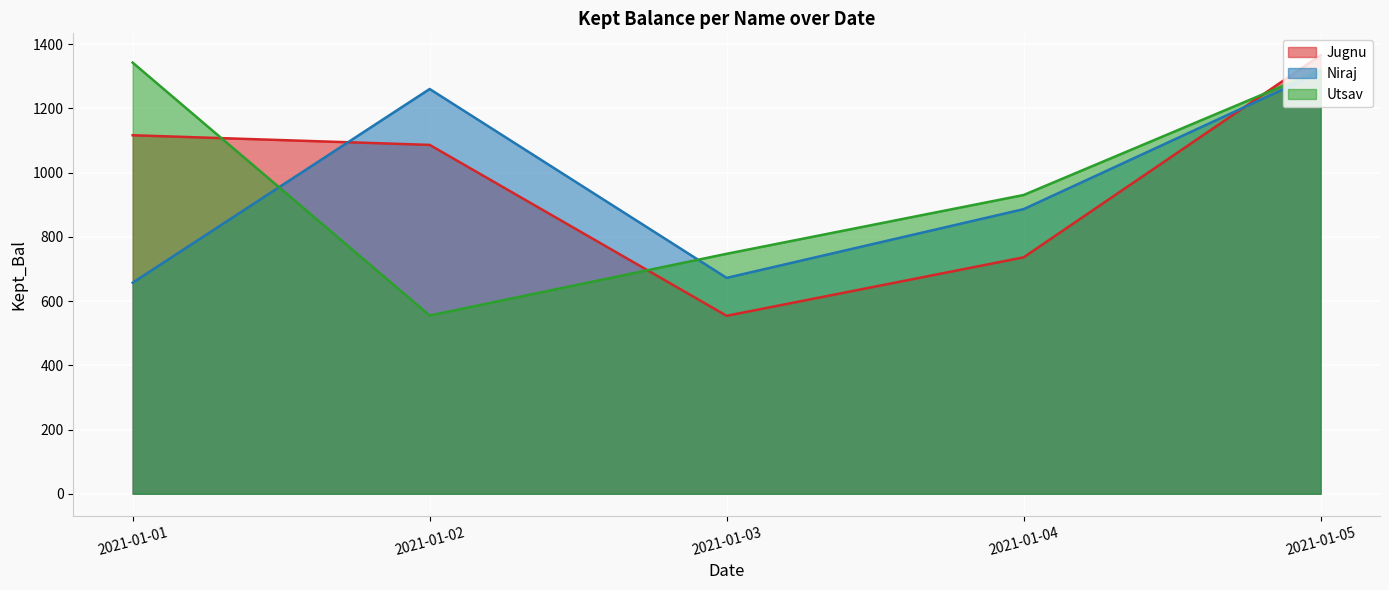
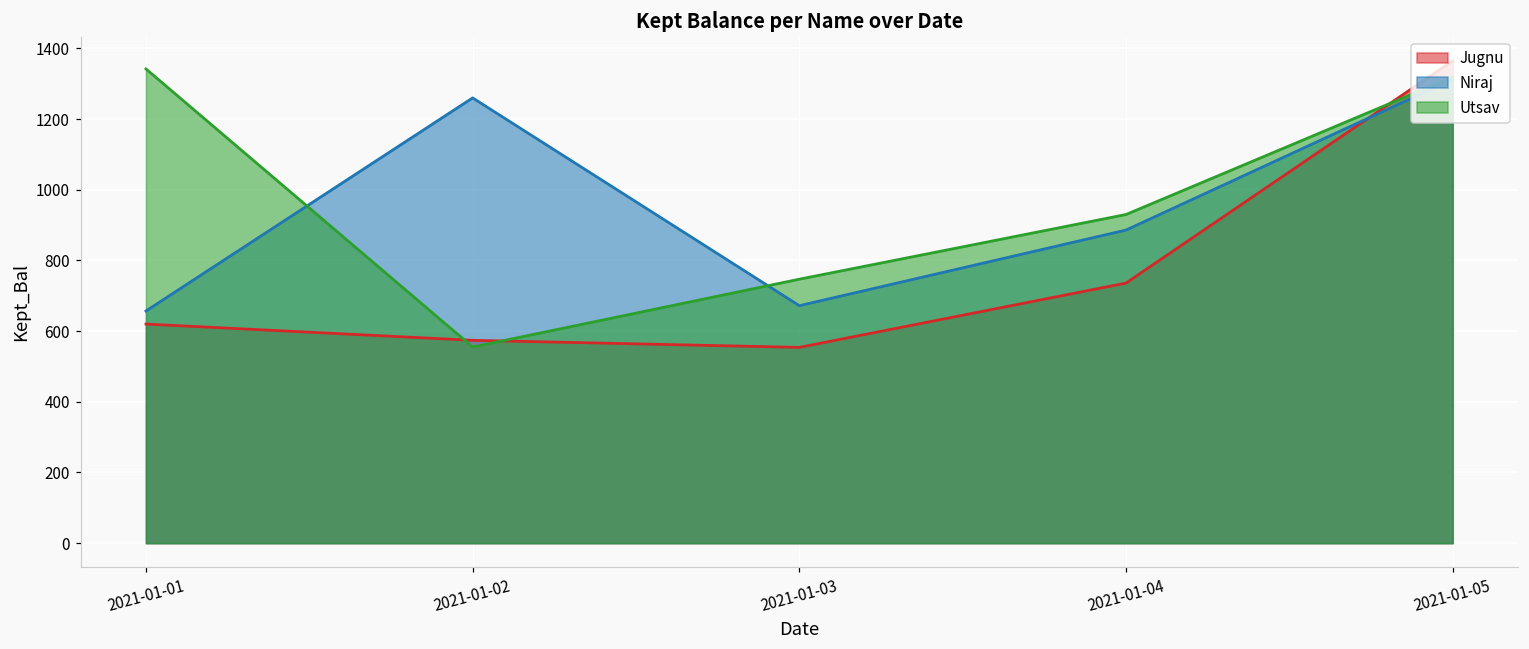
  {
    "Jugnu": {
-     "2021-01-01": 1120,
-     "2021-01-02": 1090,
+     "2021-01-01": 620,
+     "2021-01-02": 570,
      "2021-01-03": 550,
      "2021-01-04": 740
    },
    "Niraj": {
      "2021-01-01": 660,
      "2021-01-02": 1260,
      "2021-01-03": 670,
      "2021-01-04": 890
    },
    "Utsav": {
      "2021-01-01": 1340,
      "2021-01-02": 560,
      "2021-01-03": 750,
      "2021-01-04": 930
    }
  }
